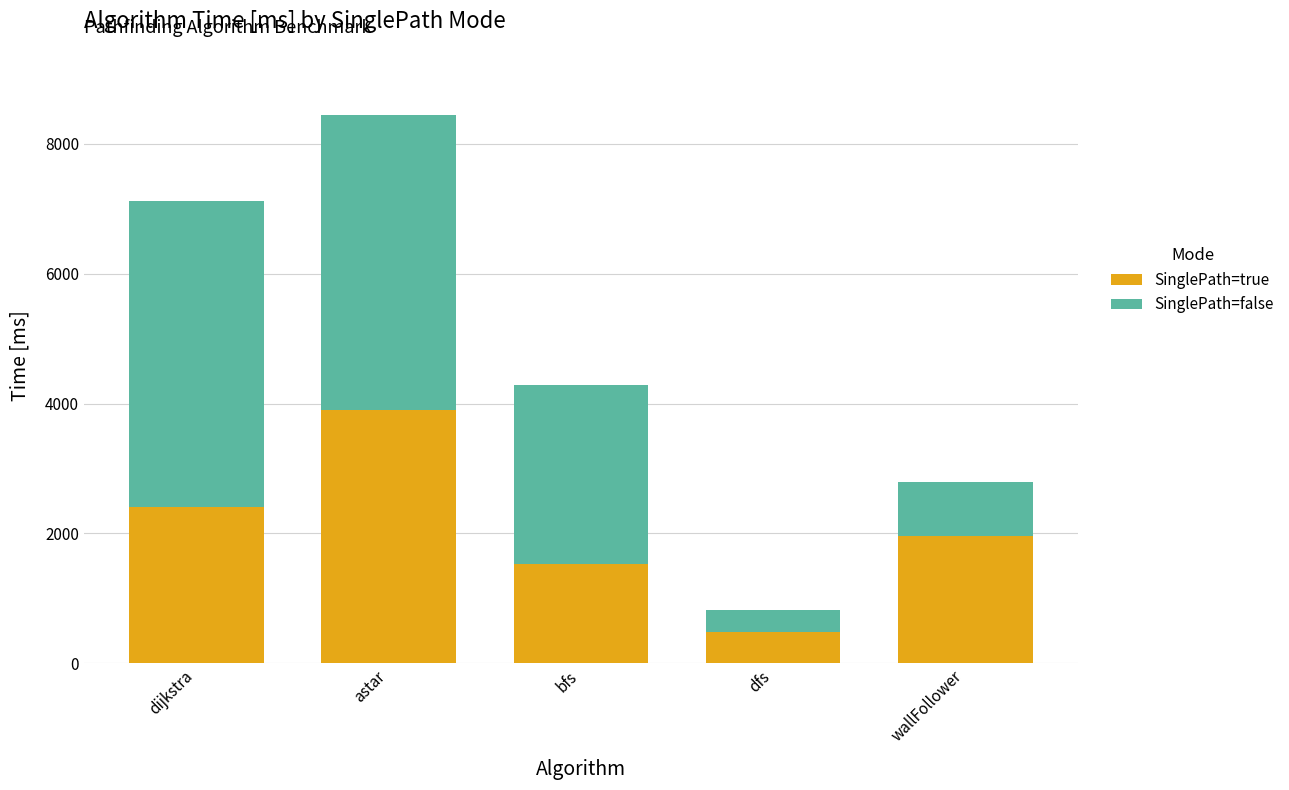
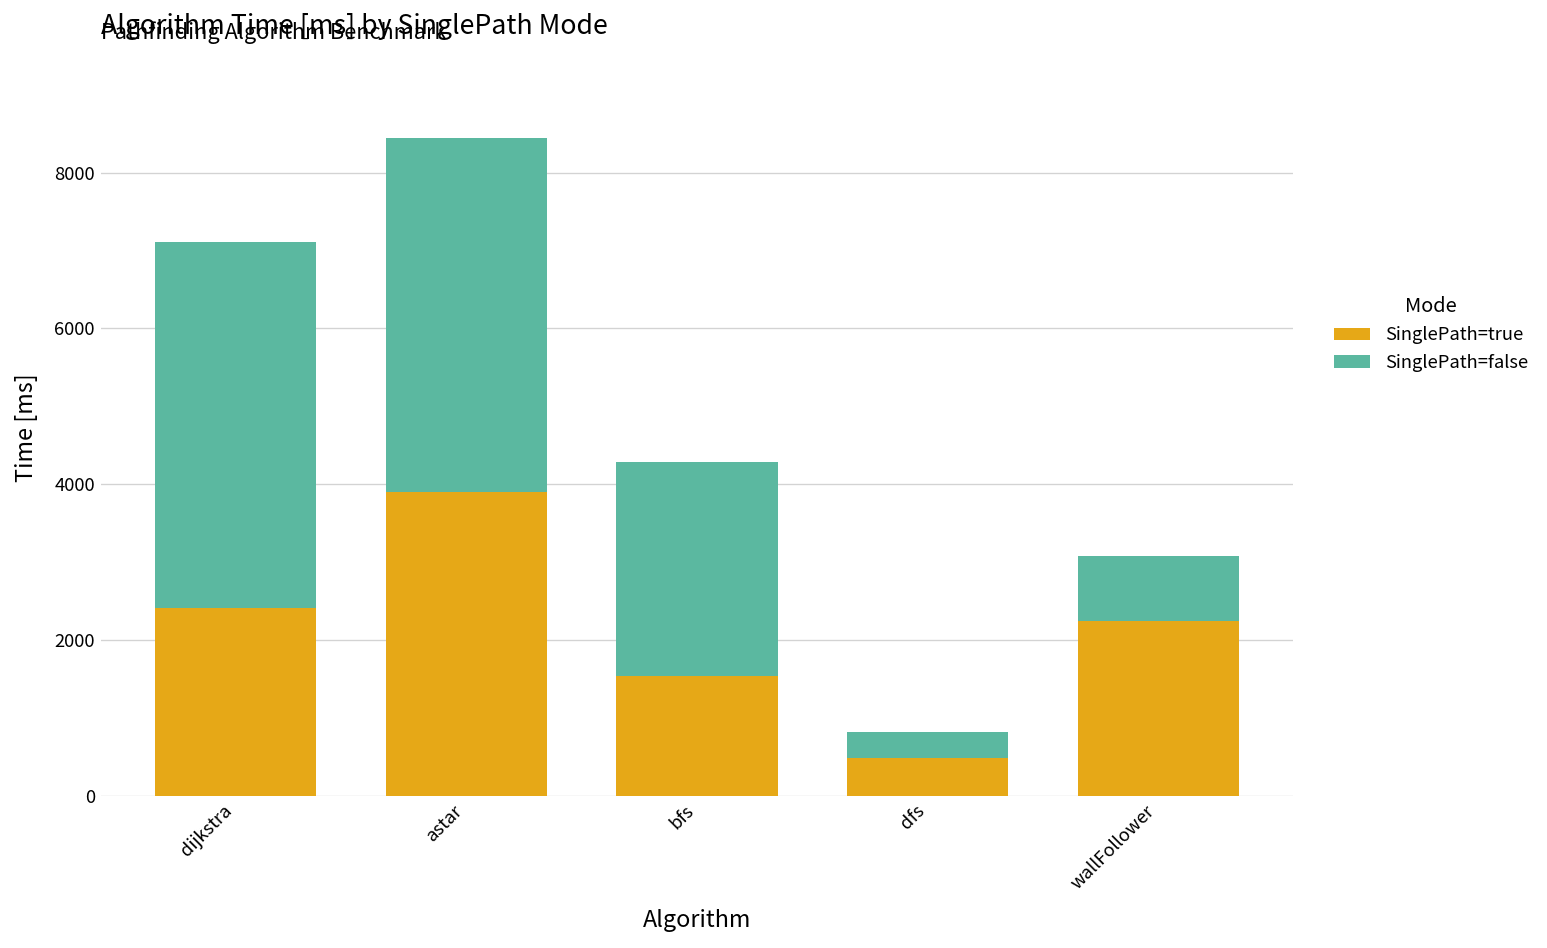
  {
    "SinglePath=true": {
      "dijkstra": 2400,
      "astar": 3900,
      "bfs": 1500,
      "dfs": 500,
-     "wallFollower": 2000
+     "wallFollower": 2200
    },
    "SinglePath=false": {
      "dijkstra": 4700,
      "astar": 4500,
      "bfs": 2700,
      "dfs": 300,
      "wallFollower": 800
    }
  }
